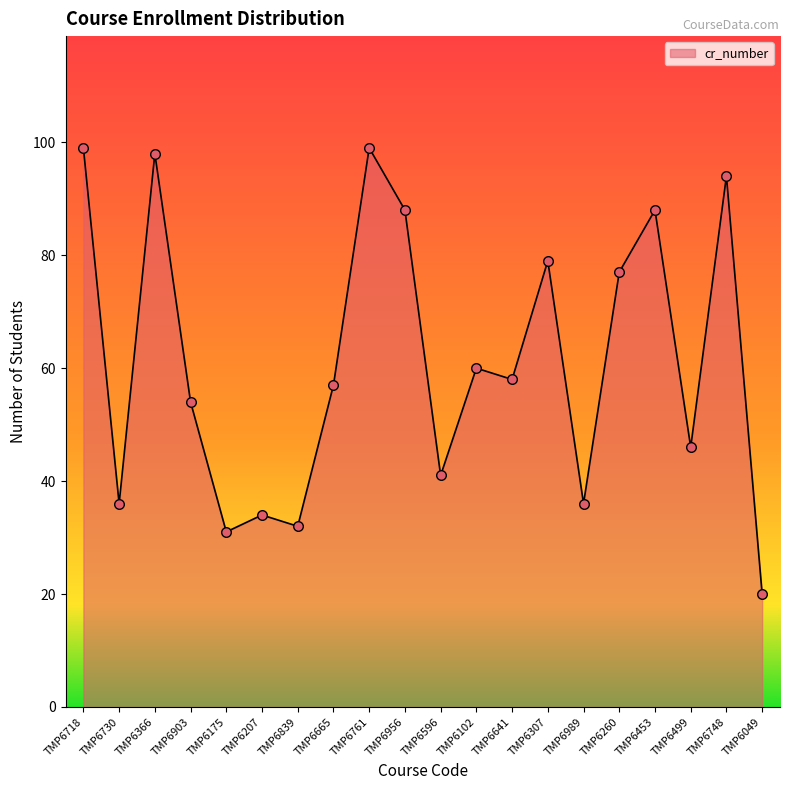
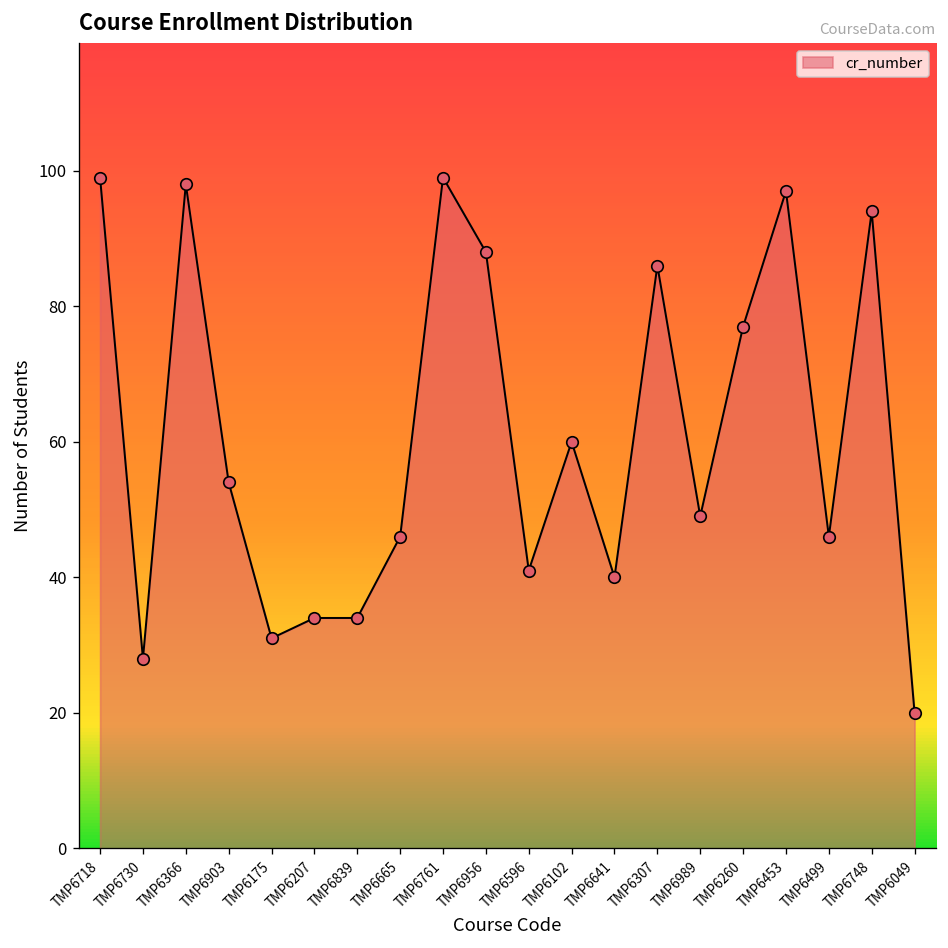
  {
    "TMP6718": 99,
-   "TMP6730": 36,
+   "TMP6730": 28,
    "TMP6366": 98,
    "TMP6903": 54,
    "TMP6175": 31,
    "TMP6207": 34,
-   "TMP6839": 32,
-   "TMP6665": 57,
+   "TMP6839": 34,
+   "TMP6665": 46,
    "TMP6761": 99,
    "TMP6956": 88,
    "TMP6596": 41,
    "TMP6102": 60,
-   "TMP6641": 58,
-   "TMP6307": 79,
-   "TMP6989": 36,
+   "TMP6641": 40,
+   "TMP6307": 86,
+   "TMP6989": 49,
    "TMP6260": 77,
-   "TMP6453": 88,
+   "TMP6453": 97,
    "TMP6499": 46,
    "TMP6748": 94,
    "TMP6049": 20
  }
